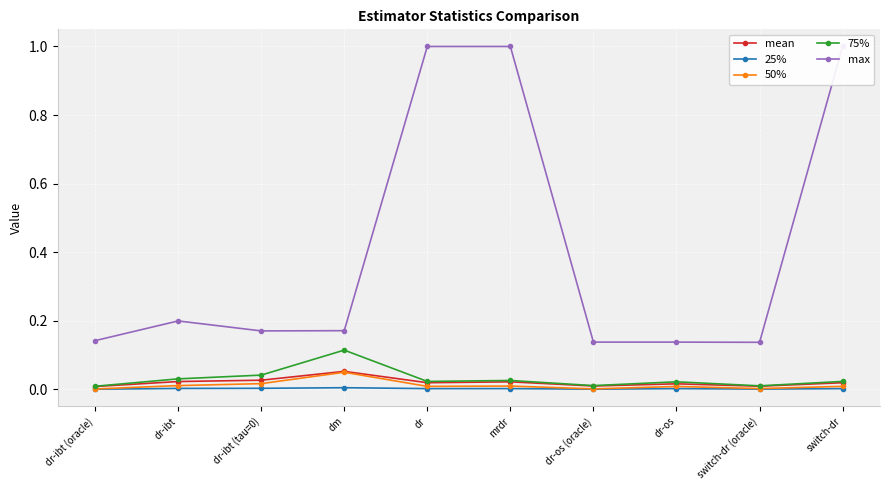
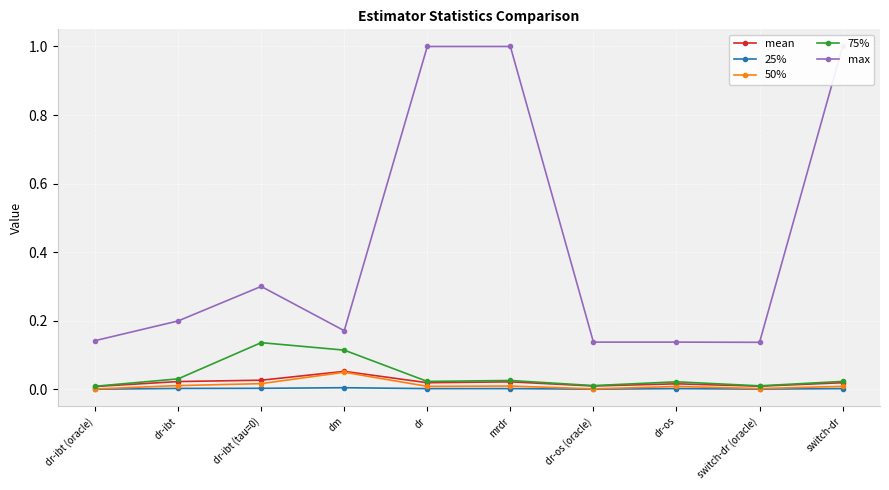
  {
    "mean": {
      "dr-ibt": 0.02,
      "dr-ibt (tau=0)": 0.03
    },
    "25%": {
      "dr-ibt": 0.00,
      "dr-ibt (tau=0)": 0.00,
      "dm": 0.00
    },
    "50%": {
      "dr-ibt": 0.01,
      "dr-ibt (tau=0)": 0.02
    },
    "75%": {
      "dr-ibt": 0.03,
-     "dr-ibt (tau=0)": 0.04,
+     "dr-ibt (tau=0)": 0.14,
      "dm": 0.11
    },
    "max": {
      "dr-ibt (oracle)": 0.14,
      "dr-ibt": 0.20,
-     "dr-ibt (tau=0)": 0.17,
+     "dr-ibt (tau=0)": 0.30,
      "dm": 0.17,
      "dr": 1.00,
      "mrdr": 1.00,
      "dr-os (oracle)": 0.14,
      "dr-os": 0.14,
      "switch-dr (oracle)": 0.14
    }
  }
